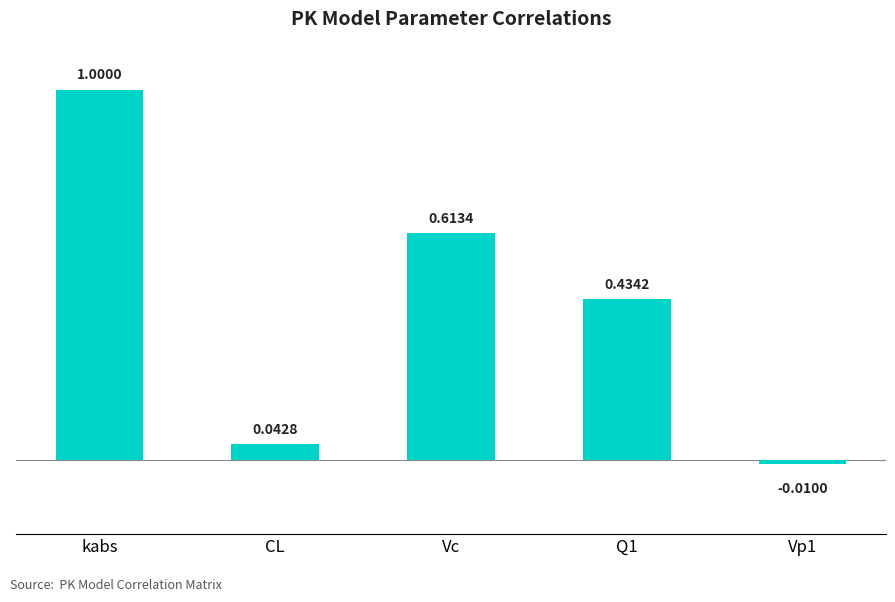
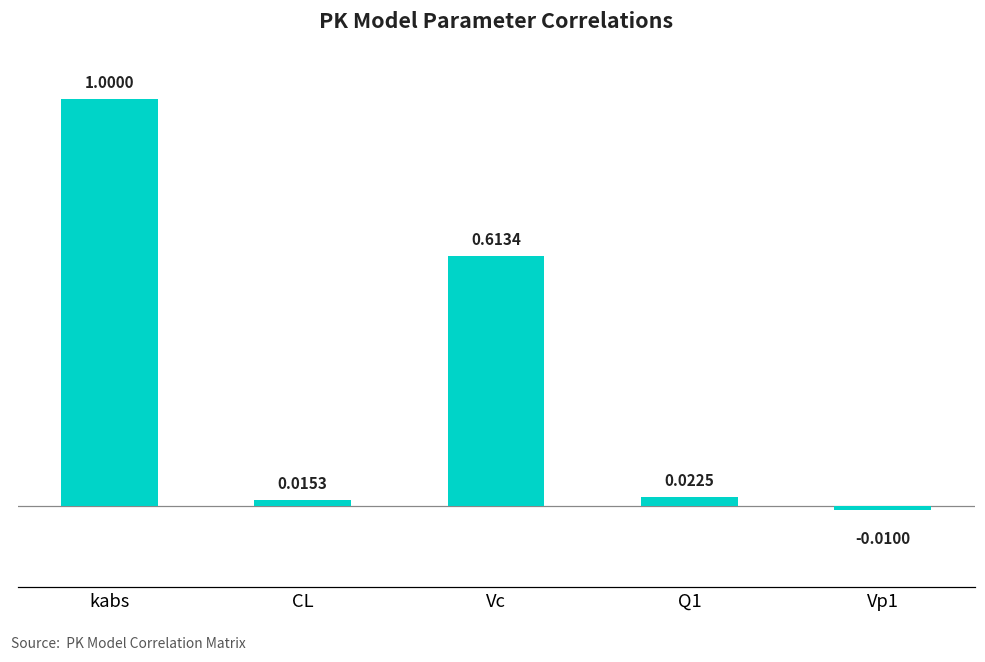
  {
    "kabs": 1.0000,
-   "CL": 0.0428,
+   "CL": 0.0153,
    "Vc": 0.6134,
-   "Q1": 0.4342,
+   "Q1": 0.0225,
    "Vp1": -0.0100
  }
